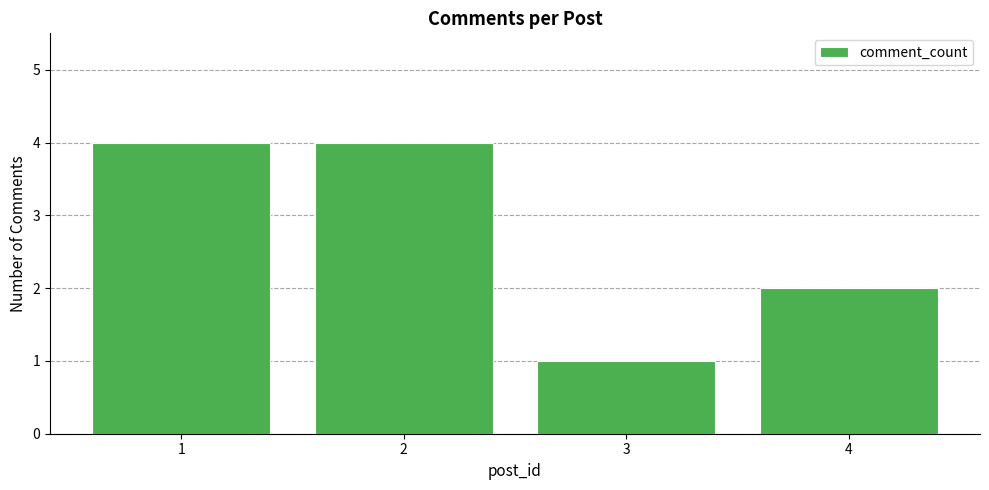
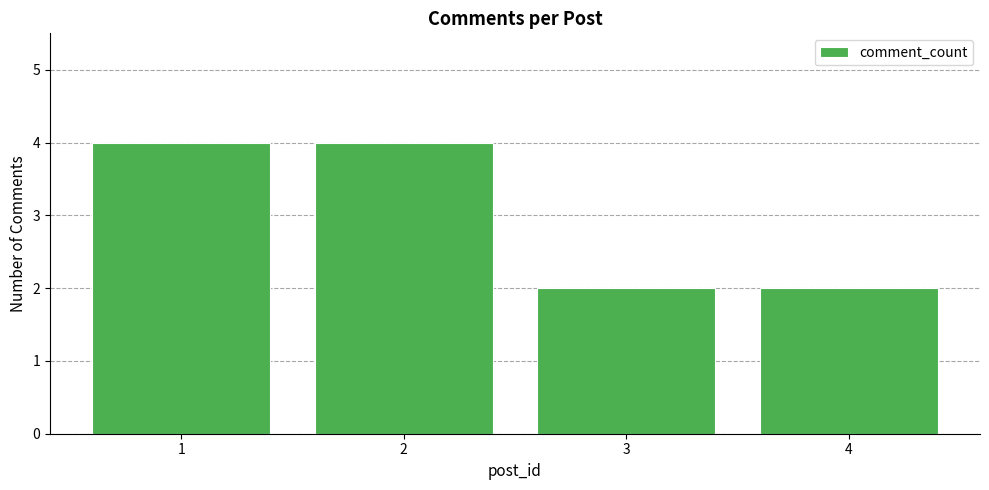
  {
    "1": 4,
    "2": 4,
-   "3": 1,
+   "3": 2,
    "4": 2
  }
